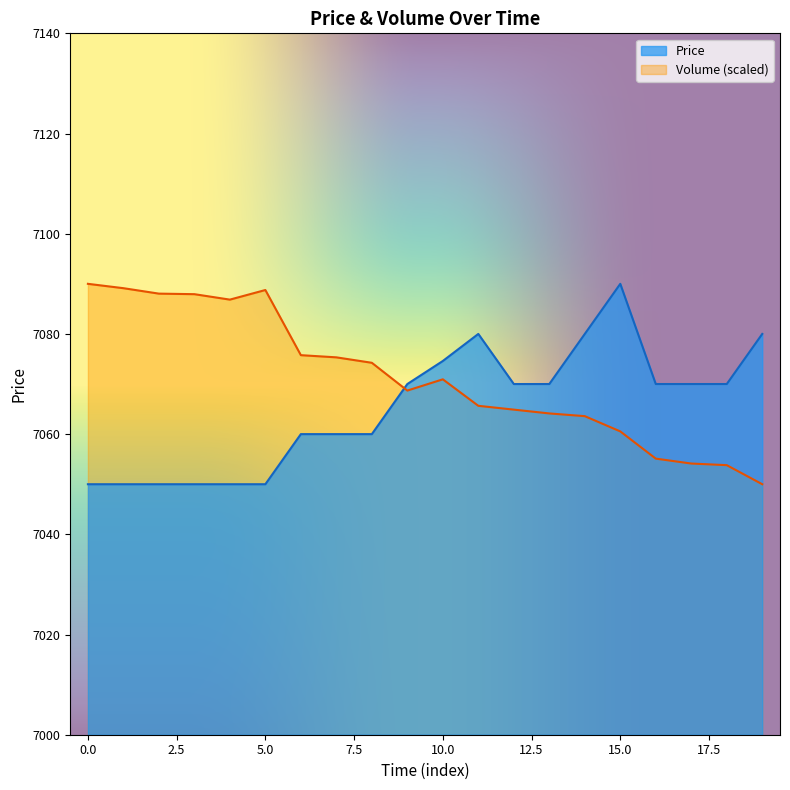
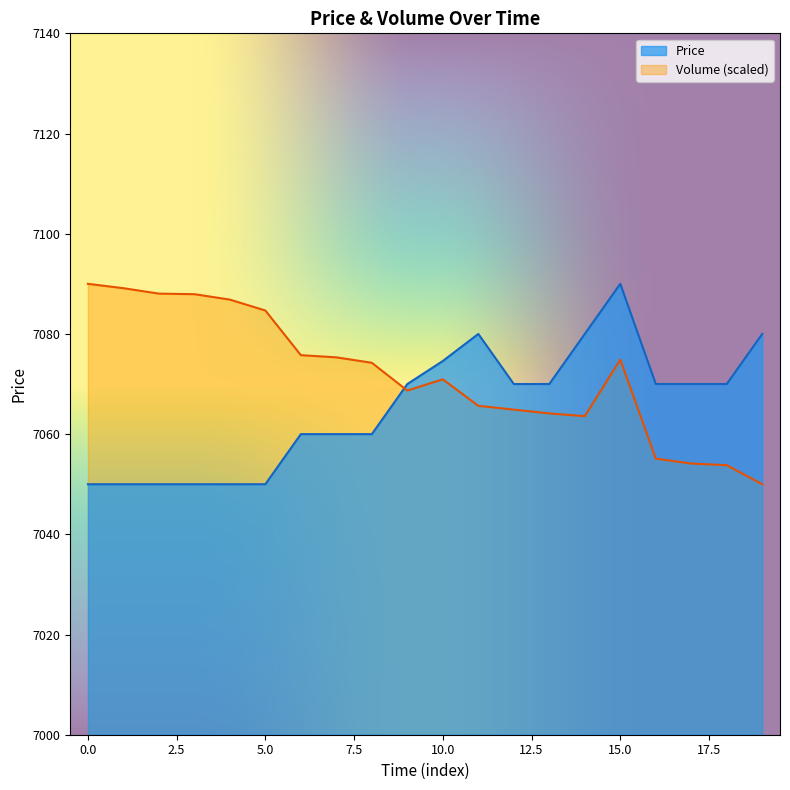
  {
    "Price": {
      "0.0": 7050,
      "5.0": 7050,
      "10.0": 7075,
      "15.0": 7090
    },
    "Volume (scaled)": {
      "0.0": 7090,
-     "5.0": 7089,
+     "5.0": 7085,
      "10.0": 7071,
-     "15.0": 7061
+     "15.0": 7075
    }
  }
